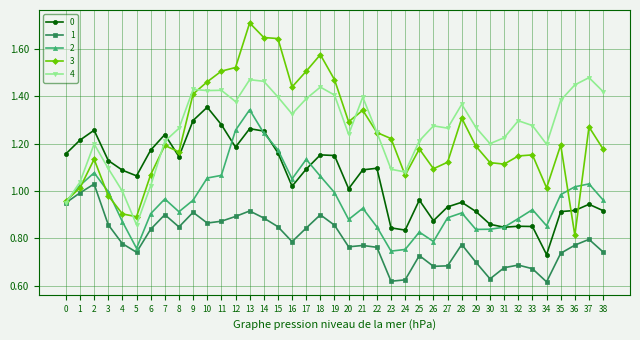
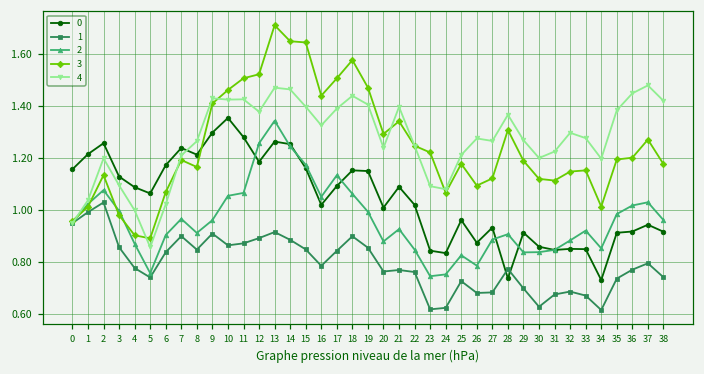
  {
    "0": {
      "0": 1.16,
      "1": 1.22,
      "2": 1.26,
      "3": 1.13,
      "4": 1.09,
      "5": 1.06,
      "6": 1.17,
      "7": 1.24,
-     "8": 1.15,
+     "8": 1.21,
      "9": 1.30,
      "10": 1.35,
      "11": 1.28,
      "12": 1.19,
      "13": 1.26,
      "15": 1.16,
      "16": 1.02,
      "17": 1.09,
      "18": 1.15,
      "19": 1.15,
      "20": 1.01,
      "21": 1.09,
-     "22": 1.10,
+     "22": 1.02,
      "23": 0.84,
      "24": 0.83,
      "25": 0.96,
      "26": 0.87,
      "27": 0.93,
-     "28": 0.95,
+     "28": 0.74,
      "29": 0.91,
      "30": 0.86,
      "32": 0.85,
      "33": 0.85,
      "34": 0.73,
      "35": 0.91,
      "36": 0.92,
      "37": 0.94,
      "38": 0.92
    },
    "3": {
      "2": 1.13,
      "3": 0.98,
      "4": 0.90,
      "5": 0.89,
      "6": 1.07,
      "7": 1.19,
      "8": 1.17,
      "9": 1.41,
      "10": 1.46,
      "11": 1.51,
      "12": 1.52,
      "13": 1.71,
      "14": 1.65,
      "15": 1.64,
      "16": 1.44,
      "17": 1.51,
      "18": 1.58,
      "19": 1.47,
      "20": 1.29,
      "21": 1.34,
      "23": 1.22,
      "24": 1.07,
      "25": 1.18,
      "26": 1.09,
      "27": 1.12,
      "28": 1.31,
      "29": 1.19,
      "30": 1.12,
      "31": 1.11,
      "32": 1.15,
      "33": 1.15,
      "34": 1.01,
      "35": 1.19,
-     "36": 0.81,
+     "36": 1.20,
      "37": 1.27,
      "38": 1.18
    },
    "4": {
      "1": 1.04,
      "2": 1.20,
      "3": 1.10,
      "4": 1.00,
      "5": 0.86,
      "6": 1.02,
      "7": 1.21,
      "8": 1.26,
      "9": 1.43,
      "10": 1.42,
      "11": 1.43,
      "12": 1.38,
      "13": 1.47,
      "14": 1.46,
      "15": 1.40,
      "16": 1.33,
      "17": 1.39,
      "18": 1.44,
      "19": 1.41,
      "20": 1.24,
      "21": 1.40,
      "23": 1.09,
      "24": 1.08,
      "25": 1.21,
      "26": 1.28,
      "27": 1.27,
      "28": 1.37,
      "29": 1.27,
      "30": 1.20,
      "31": 1.23,
      "32": 1.30,
      "33": 1.28,
      "34": 1.20,
      "35": 1.38,
      "36": 1.45,
      "37": 1.48,
      "38": 1.42
    }
  }
